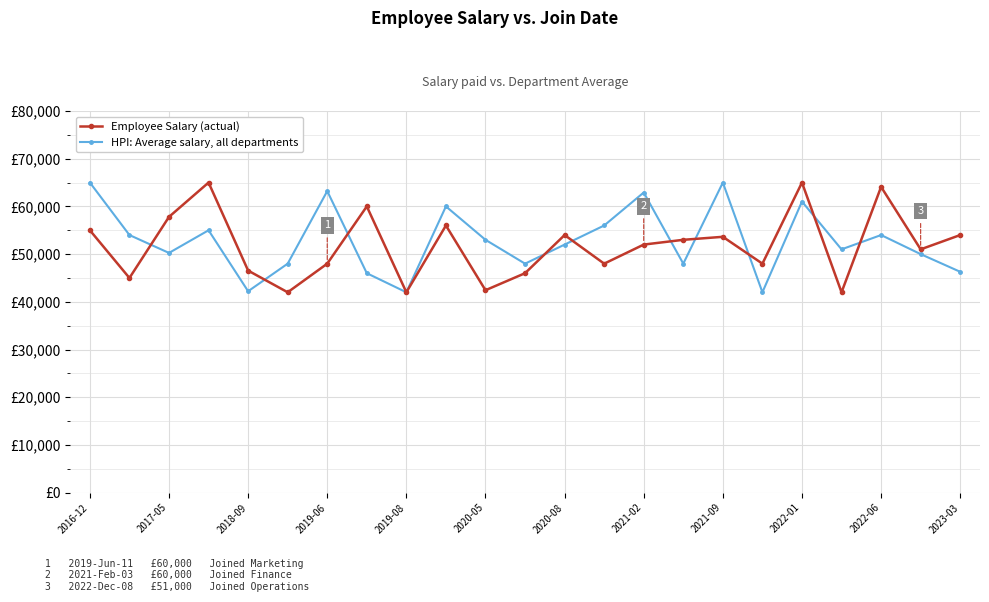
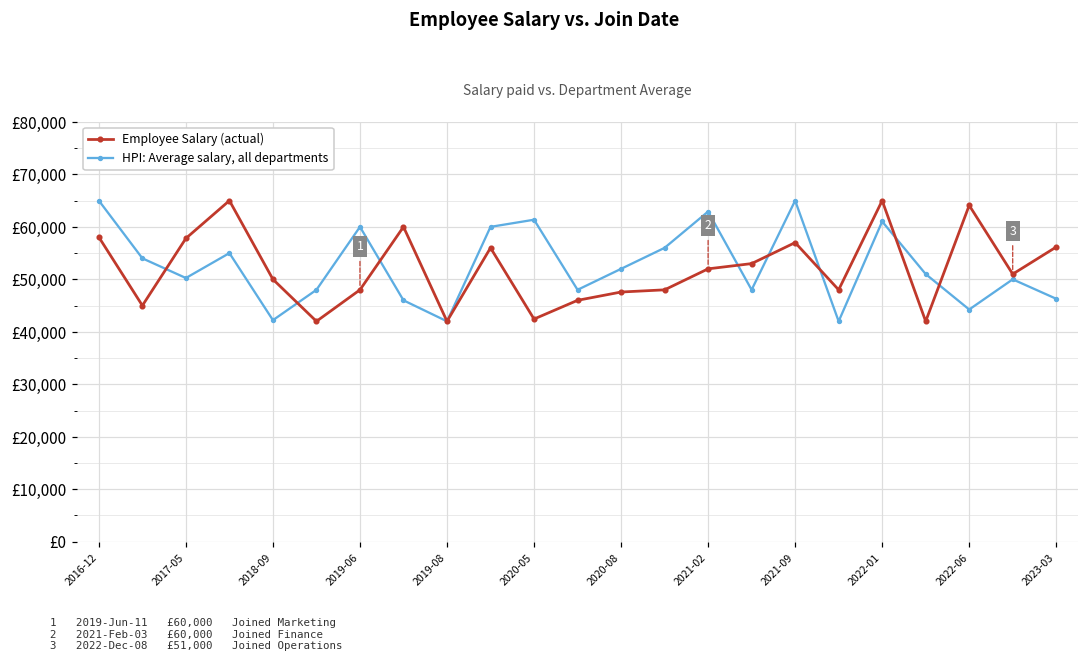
  {
    "Employee Salary (actual)": {
-     "2016-12": "£55,000",
+     "2016-12": "£58,000",
      "2017-05": "£58,000",
-     "2018-09": "£47,000",
+     "2018-09": "£50,000",
      "2019-06": "£48,000",
      "2020-05": "£42,000",
-     "2020-08": "£54,000",
+     "2020-08": "£48,000",
      "2021-02": "£52,000",
-     "2021-09": "£54,000",
+     "2021-09": "£57,000",
      "2022-01": "£65,000",
      "2022-06": "£64,000",
-     "2023-03": "£54,000"
+     "2023-03": "£56,000"
    },
    "HPI: Average salary, all departments": {
      "2016-12": "£65,000",
      "2017-05": "£50,000",
      "2018-09": "£42,000",
-     "2019-06": "£63,000",
-     "2020-05": "£53,000",
+     "2019-06": "£60,000",
+     "2020-05": "£61,000",
      "2020-08": "£52,000",
      "2021-09": "£65,000",
      "2022-01": "£61,000",
-     "2022-06": "£54,000",
+     "2022-06": "£44,000",
      "2023-03": "£46,000"
    }
  }
